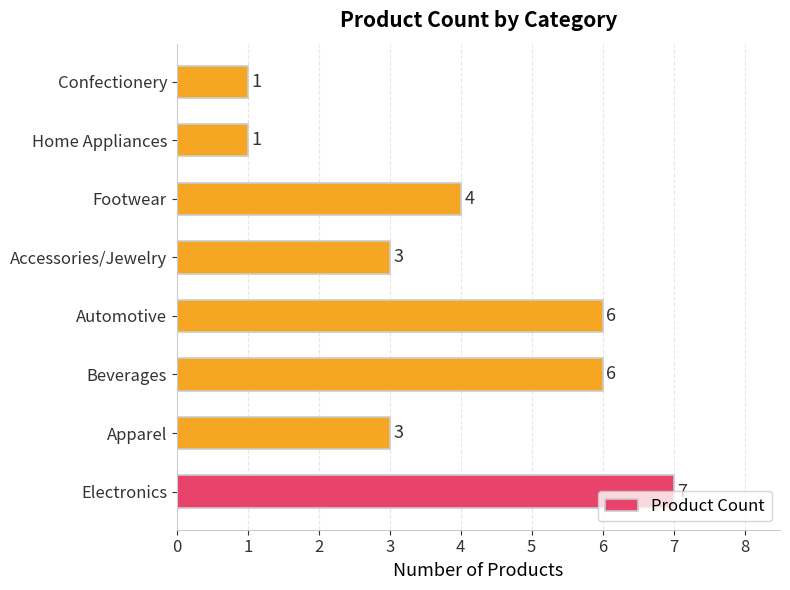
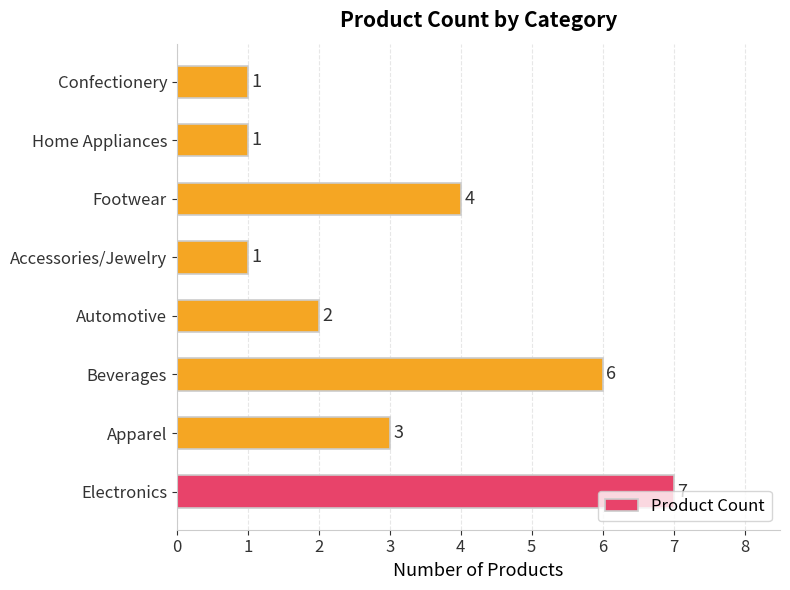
  {
    "Confectionery": 1,
    "Home Appliances": 1,
    "Footwear": 4,
-   "Accessories/Jewelry": 3,
-   "Automotive": 6,
+   "Accessories/Jewelry": 1,
+   "Automotive": 2,
    "Beverages": 6,
    "Apparel": 3
  }
